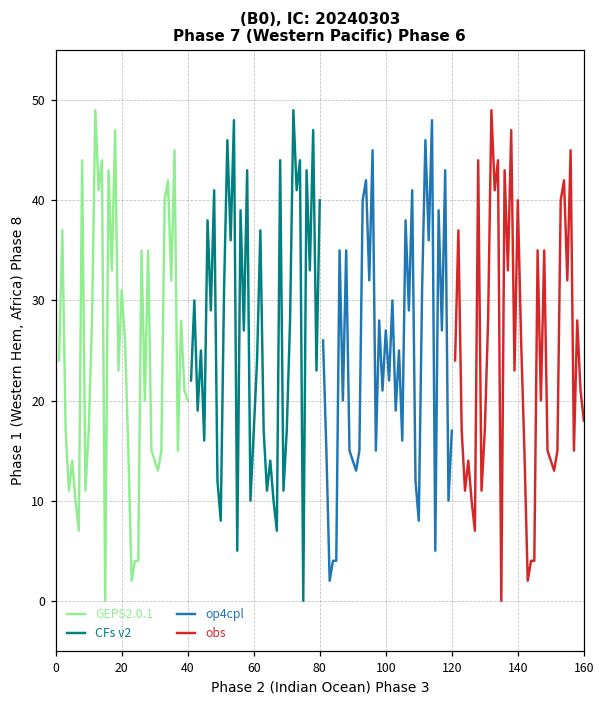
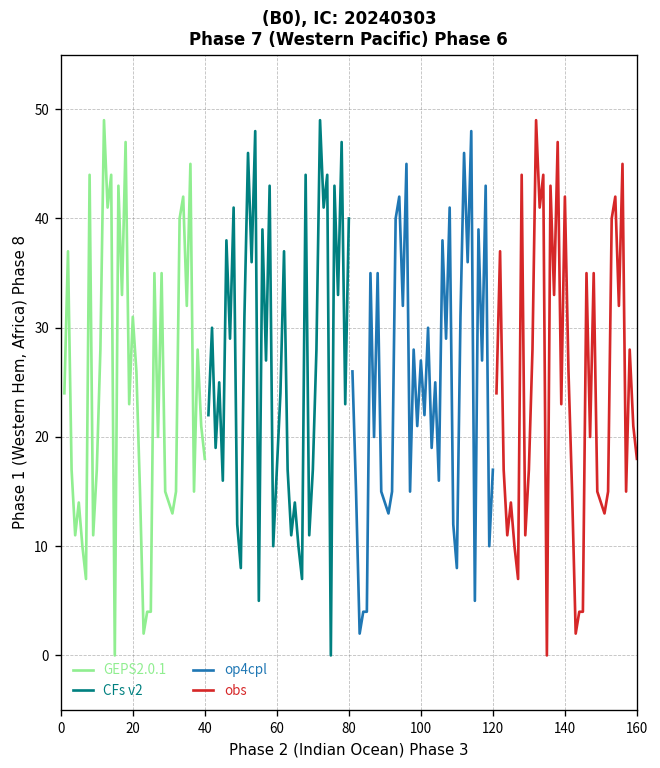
  {
    "GEPS2.0.1": {
      "20": 31,
-     "40": 20
+     "40": 18
    },
    "CFs v2": {
      "60": 17,
      "80": 40
    },
    "op4cpl": {
      "100": 27,
      "120": 17
    },
    "obs": {
-     "140": 40,
+     "140": 42,
      "160": 18
    }
  }
